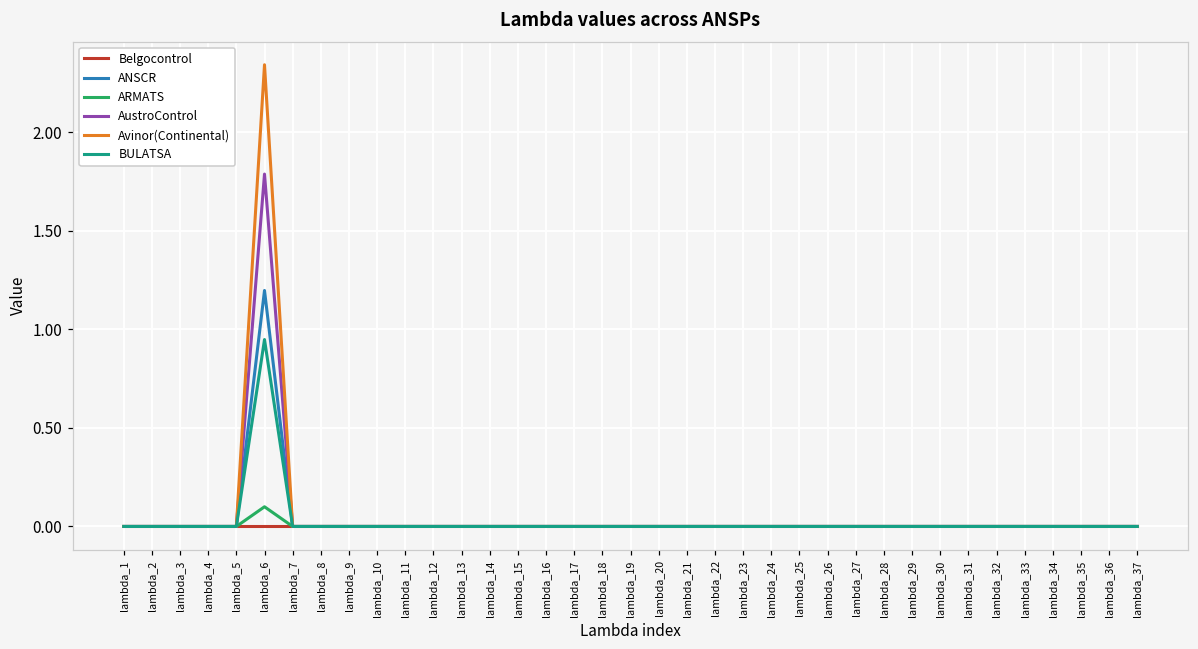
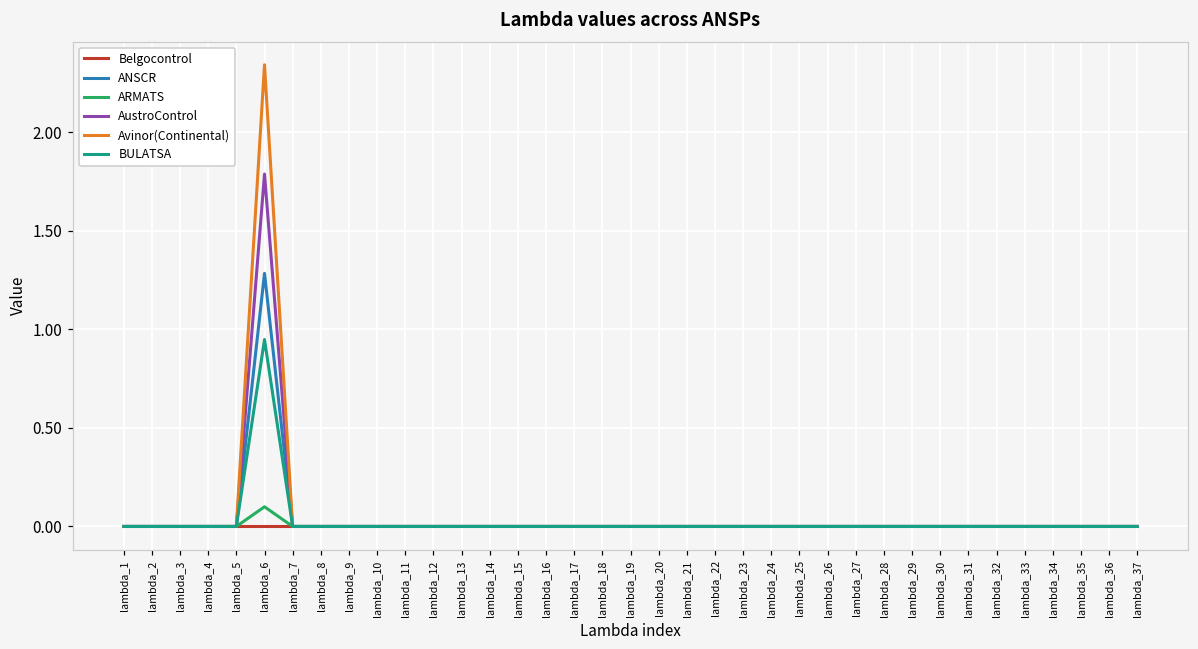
  {
    "Belgocontrol": {
      "lambda_6": 0.00
    },
    "ANSCR": {
-     "lambda_6": 1.20
+     "lambda_6": 1.28
    },
    "AustroControl": {
      "lambda_6": 1.79
    },
    "Avinor(Continental)": {
      "lambda_6": 2.34
    }
  }
